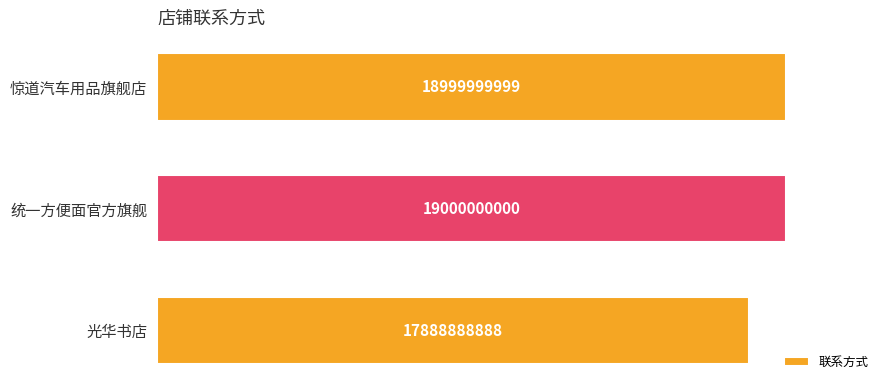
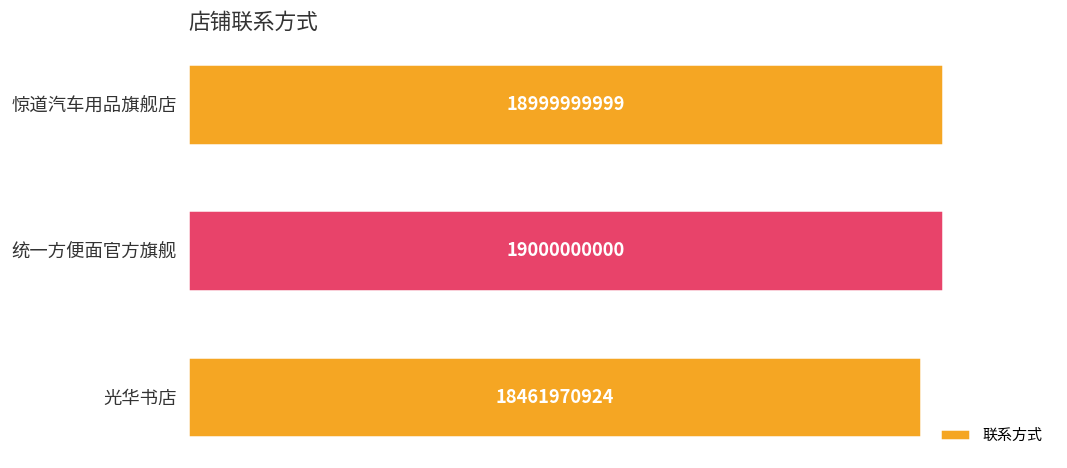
  {
    "惊道汽车用品旗舰店": 18999999999,
    "统一方便面官方旗舰": 19000000000,
-   "光华书店": 17888888888
+   "光华书店": 18461970924
  }
